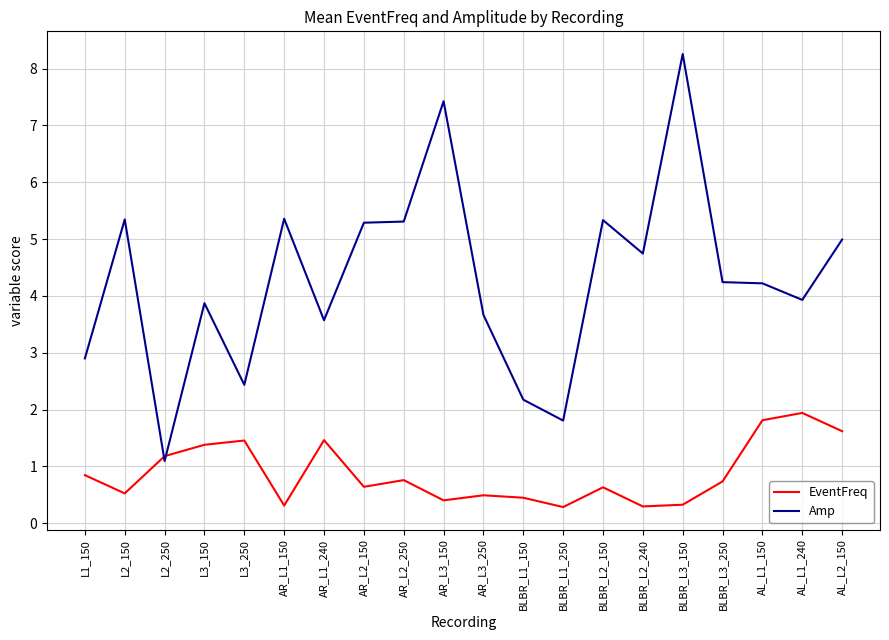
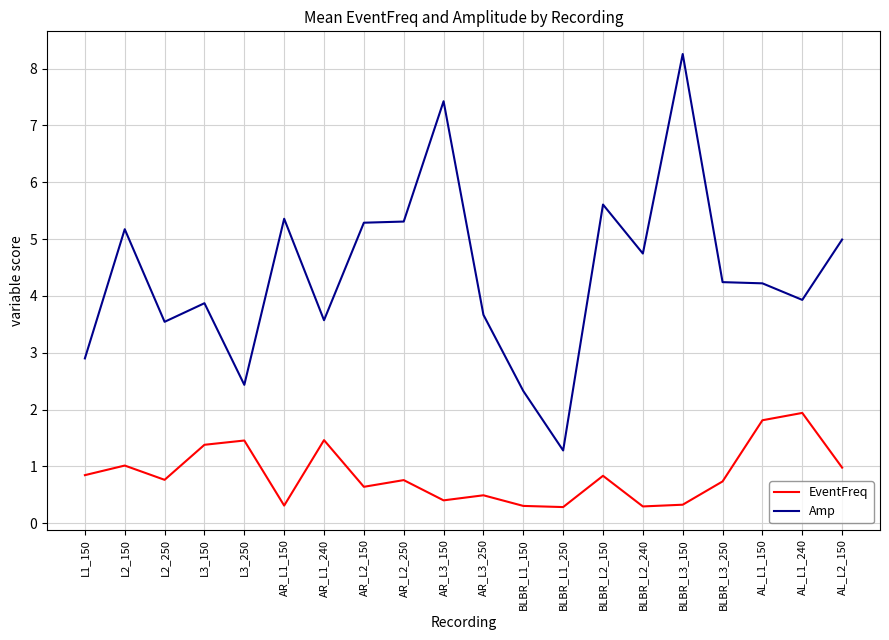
  {
    "EventFreq": {
      "L1_150": 0.8,
-     "L2_150": 0.5,
-     "L2_250": 1.2,
+     "L2_150": 1.0,
+     "L2_250": 0.8,
      "L3_150": 1.4,
      "L3_250": 1.5,
      "AR_L1_150": 0.3,
      "AR_L1_240": 1.5,
      "AR_L2_150": 0.6,
      "AR_L2_250": 0.8,
      "AR_L3_150": 0.4,
      "AR_L3_250": 0.5,
-     "BLBR_L1_150": 0.4,
+     "BLBR_L1_150": 0.3,
      "BLBR_L1_250": 0.3,
-     "BLBR_L2_150": 0.6,
+     "BLBR_L2_150": 0.8,
      "BLBR_L2_240": 0.3,
      "BLBR_L3_150": 0.3,
      "BLBR_L3_250": 0.7,
      "AL_L1_150": 1.8,
      "AL_L1_240": 1.9,
-     "AL_L2_150": 1.6
+     "AL_L2_150": 1.0
    },
    "Amp": {
      "L1_150": 2.9,
-     "L2_150": 5.3,
-     "L2_250": 1.1,
+     "L2_150": 5.2,
+     "L2_250": 3.5,
      "L3_150": 3.9,
      "L3_250": 2.4,
      "AR_L1_150": 5.4,
      "AR_L1_240": 3.6,
      "AR_L2_150": 5.3,
      "AR_L2_250": 5.3,
      "AR_L3_150": 7.4,
      "AR_L3_250": 3.7,
-     "BLBR_L1_150": 2.2,
-     "BLBR_L1_250": 1.8,
-     "BLBR_L2_150": 5.3,
+     "BLBR_L1_150": 2.3,
+     "BLBR_L1_250": 1.3,
+     "BLBR_L2_150": 5.6,
      "BLBR_L2_240": 4.7,
      "BLBR_L3_150": 8.3,
      "BLBR_L3_250": 4.2,
      "AL_L1_150": 4.2,
      "AL_L1_240": 3.9,
      "AL_L2_150": 5.0
    }
  }
